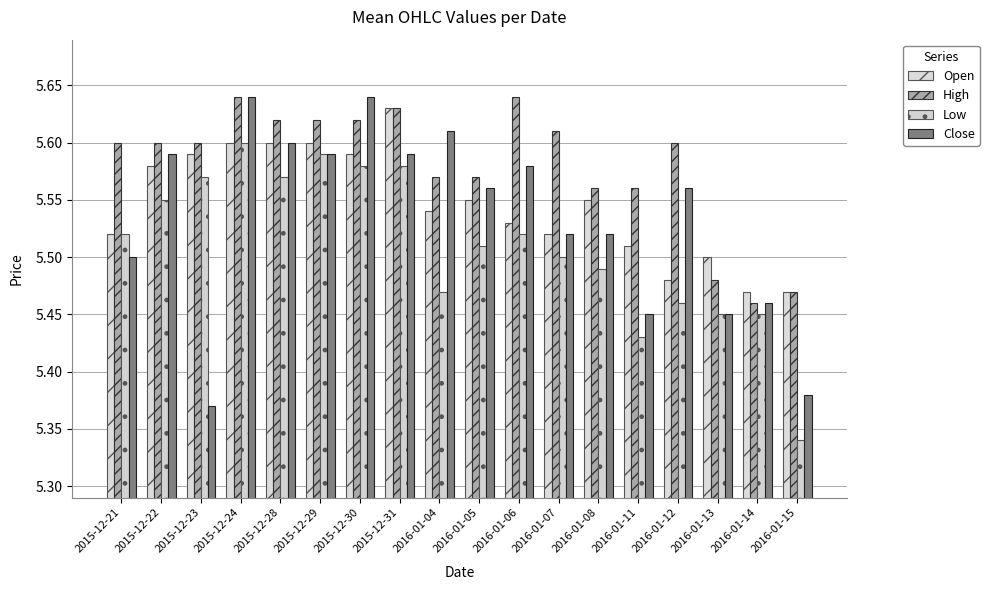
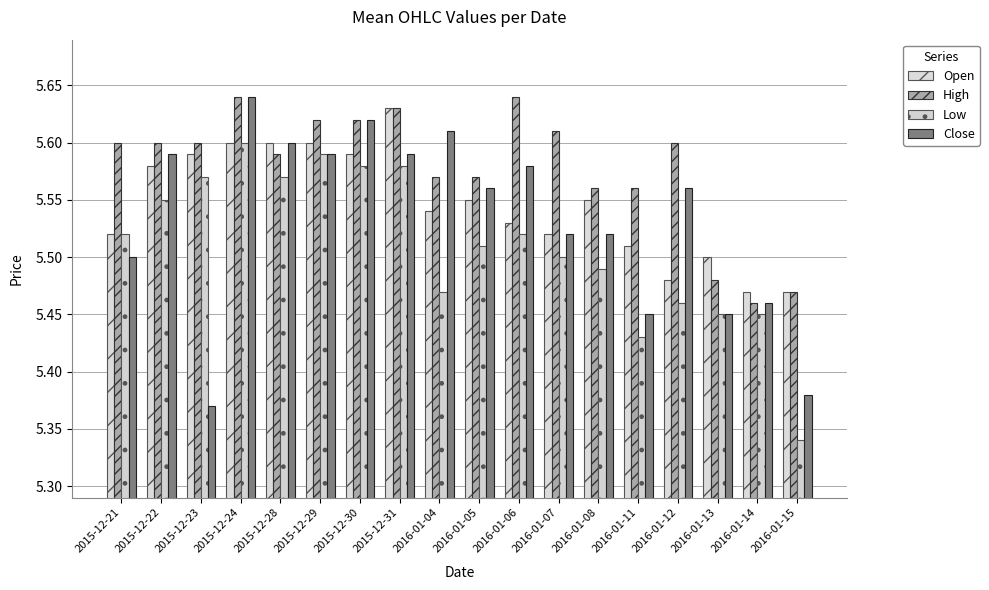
  {
    "High": {
      "2015-12-21": 5.60,
      "2015-12-22": 5.60,
      "2015-12-23": 5.60,
      "2015-12-24": 5.64,
-     "2015-12-28": 5.62,
+     "2015-12-28": 5.59,
      "2015-12-29": 5.62,
      "2015-12-30": 5.62,
      "2015-12-31": 5.63,
      "2016-01-04": 5.57,
      "2016-01-05": 5.57,
      "2016-01-06": 5.64,
      "2016-01-07": 5.61,
      "2016-01-08": 5.56,
      "2016-01-11": 5.56,
      "2016-01-12": 5.60,
      "2016-01-13": 5.48,
      "2016-01-14": 5.46,
      "2016-01-15": 5.47
    },
    "Close": {
      "2015-12-21": 5.50,
      "2015-12-22": 5.59,
      "2015-12-23": 5.37,
      "2015-12-24": 5.64,
      "2015-12-28": 5.60,
      "2015-12-29": 5.59,
-     "2015-12-30": 5.64,
+     "2015-12-30": 5.62,
      "2015-12-31": 5.59,
      "2016-01-04": 5.61,
      "2016-01-05": 5.56,
      "2016-01-06": 5.58,
      "2016-01-07": 5.52,
      "2016-01-08": 5.52,
      "2016-01-11": 5.45,
      "2016-01-12": 5.56,
      "2016-01-13": 5.45,
      "2016-01-14": 5.46,
      "2016-01-15": 5.38
    }
  }
